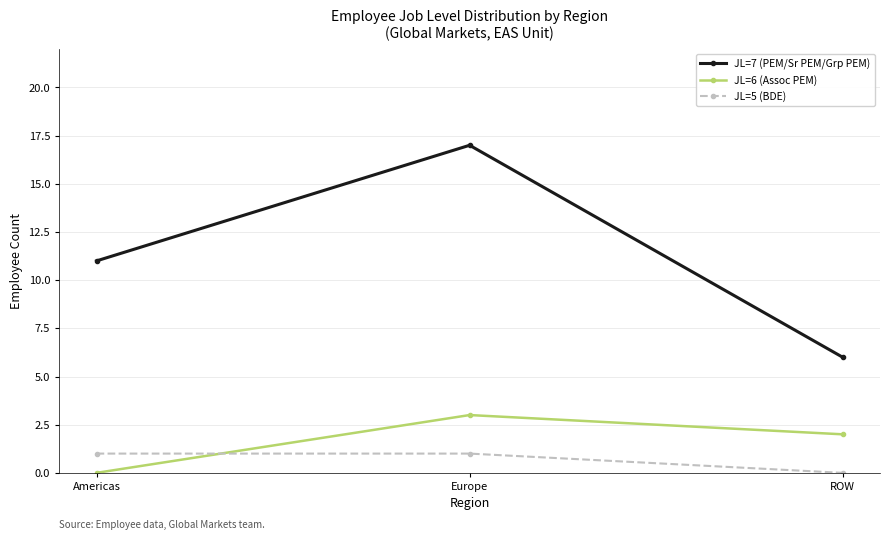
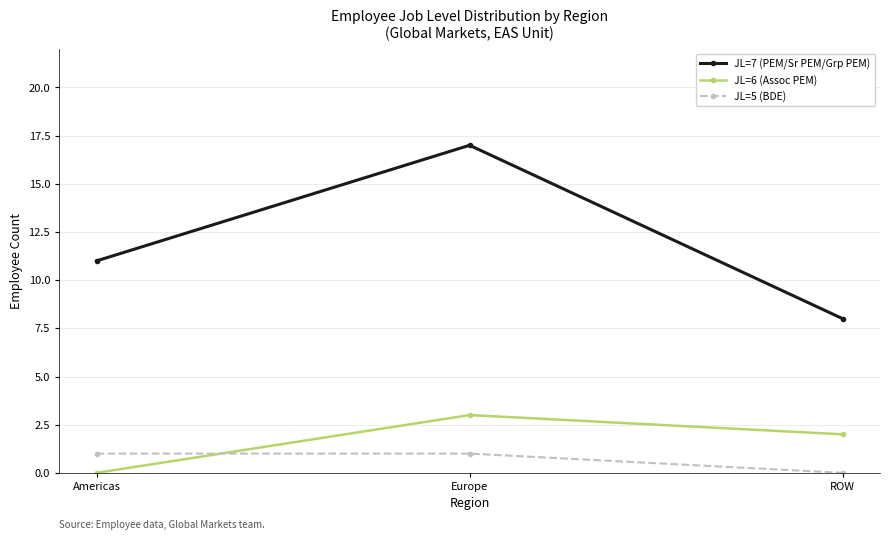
  {
    "JL=7 (PEM/Sr PEM/Grp PEM)": {
      "Americas": 11,
      "Europe": 17,
-     "ROW": 6
+     "ROW": 8
    },
    "JL=6 (Assoc PEM)": {
      "Americas": 0,
      "Europe": 3,
      "ROW": 2
    },
    "JL=5 (BDE)": {
      "Americas": 1,
      "Europe": 1,
      "ROW": 0
    }
  }
